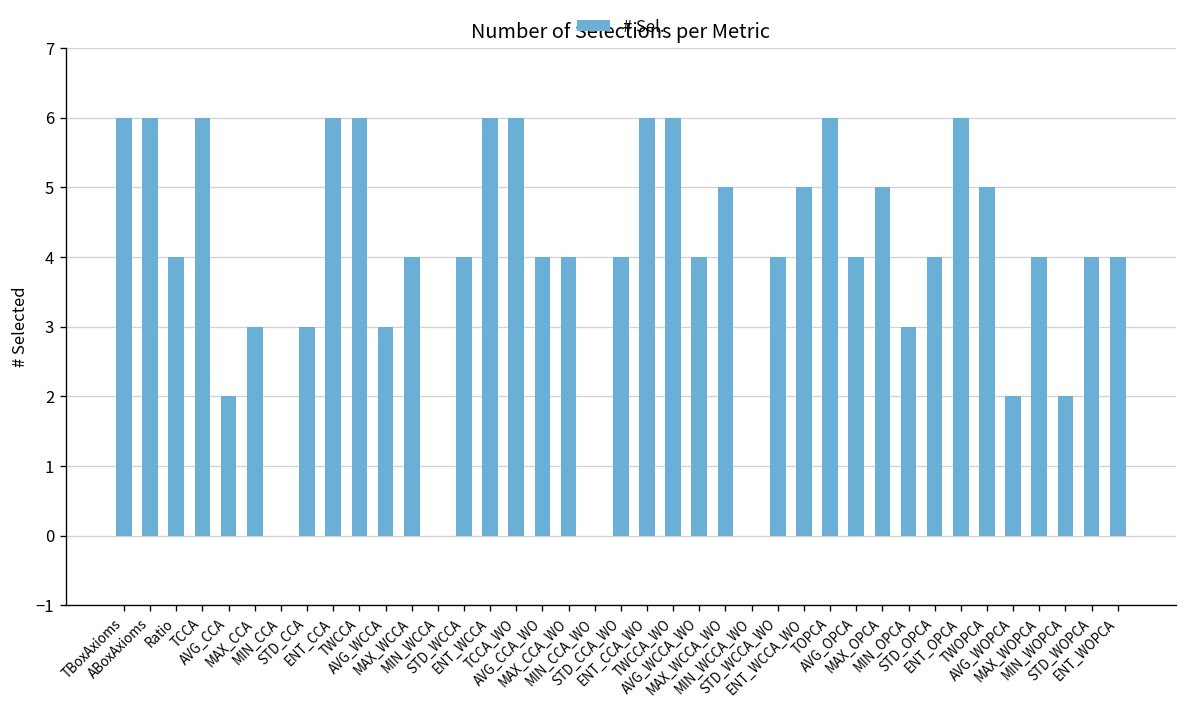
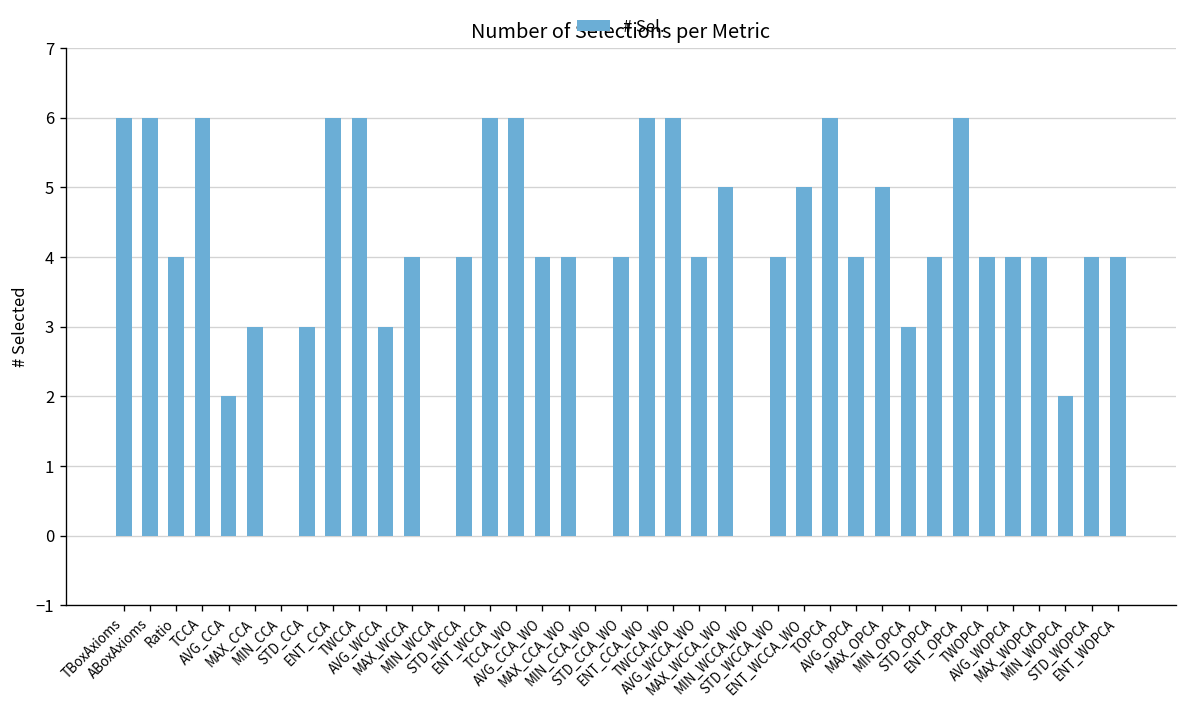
  {
    "TBoxAxioms": 6,
    "ABoxAxioms": 6,
    "Ratio": 4,
    "TCCA": 6,
    "AVG_CCA": 2,
    "MAX_CCA": 3,
    "MIN_CCA": 0,
    "STD_CCA": 3,
    "ENT_CCA": 6,
    "TWCCA": 6,
    "AVG_WCCA": 3,
    "MAX_WCCA": 4,
    "MIN_WCCA": 0,
    "STD_WCCA": 4,
    "ENT_WCCA": 6,
    "TCCA_WO": 6,
    "AVG_CCA_WO": 4,
    "MAX_CCA_WO": 4,
    "MIN_CCA_WO": 0,
    "STD_CCA_WO": 4,
    "ENT_CCA_WO": 6,
    "TWCCA_WO": 6,
    "AVG_WCCA_WO": 4,
    "MAX_WCCA_WO": 5,
    "MIN_WCCA_WO": 0,
    "STD_WCCA_WO": 4,
    "ENT_WCCA_WO": 5,
    "TOPCA": 6,
    "AVG_OPCA": 4,
    "MAX_OPCA": 5,
    "MIN_OPCA": 3,
    "STD_OPCA": 4,
    "ENT_OPCA": 6,
-   "TWOPCA": 5,
-   "AVG_WOPCA": 2,
+   "TWOPCA": 4,
+   "AVG_WOPCA": 4,
    "MAX_WOPCA": 4,
    "MIN_WOPCA": 2,
    "STD_WOPCA": 4,
    "ENT_WOPCA": 4
  }
